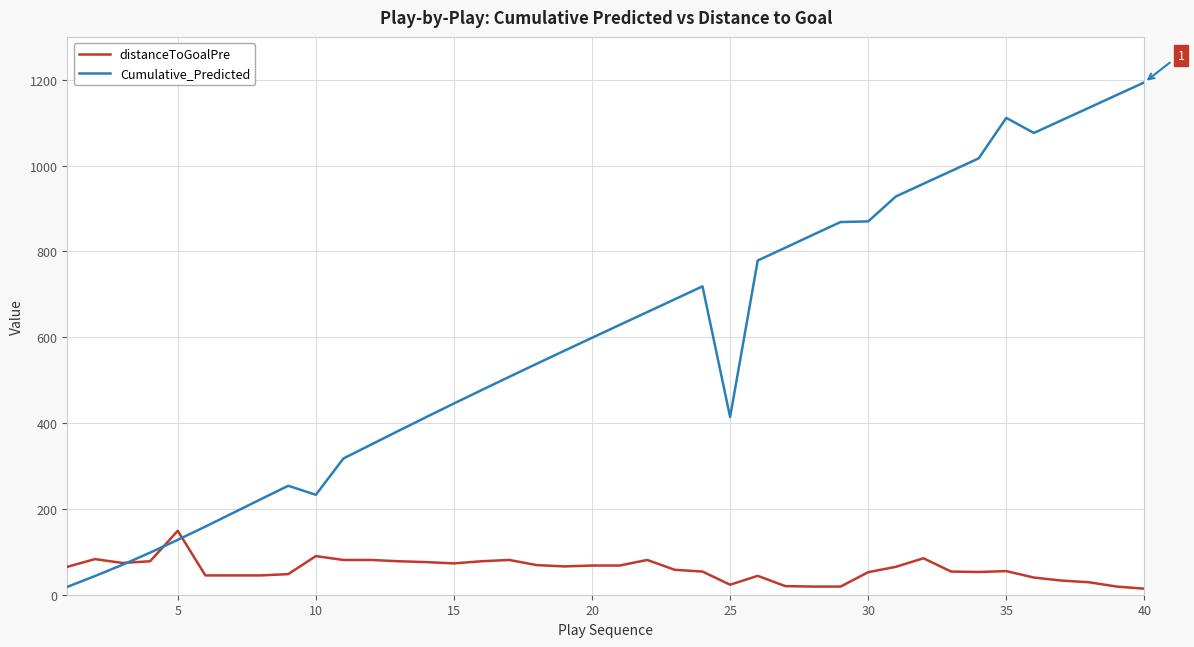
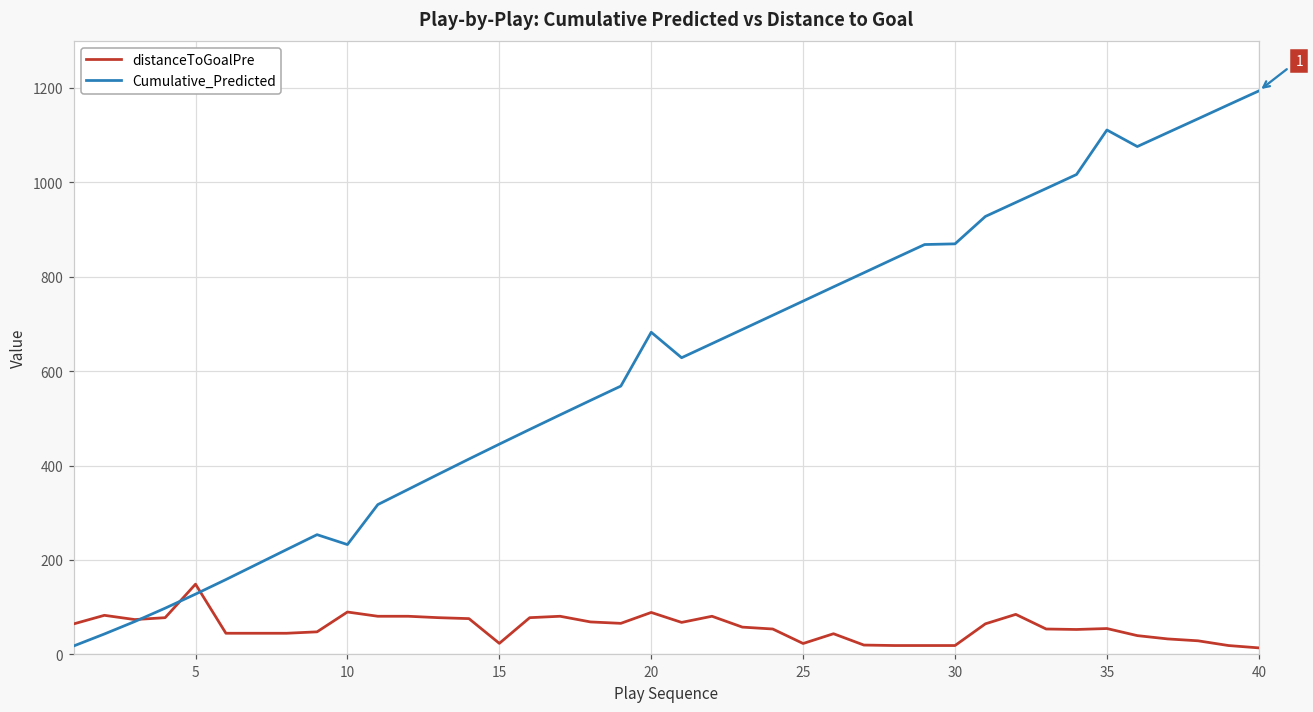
  {
    "distanceToGoalPre": {
      "5": 150,
      "10": 90,
-     "15": 70,
-     "20": 70,
+     "15": 20,
+     "20": 90,
      "25": 20,
-     "30": 50,
+     "30": 20,
      "35": 60,
      "40": 10
    },
    "Cumulative_Predicted": {
      "5": 130,
      "10": 230,
      "15": 450,
-     "20": 600,
-     "25": 410,
+     "20": 680,
+     "25": 750,
      "30": 870,
      "35": 1110,
      "40": 1190
    }
  }
